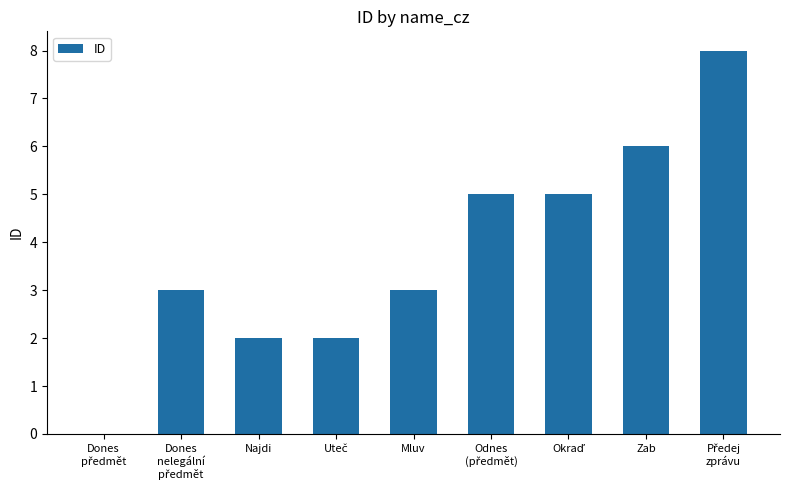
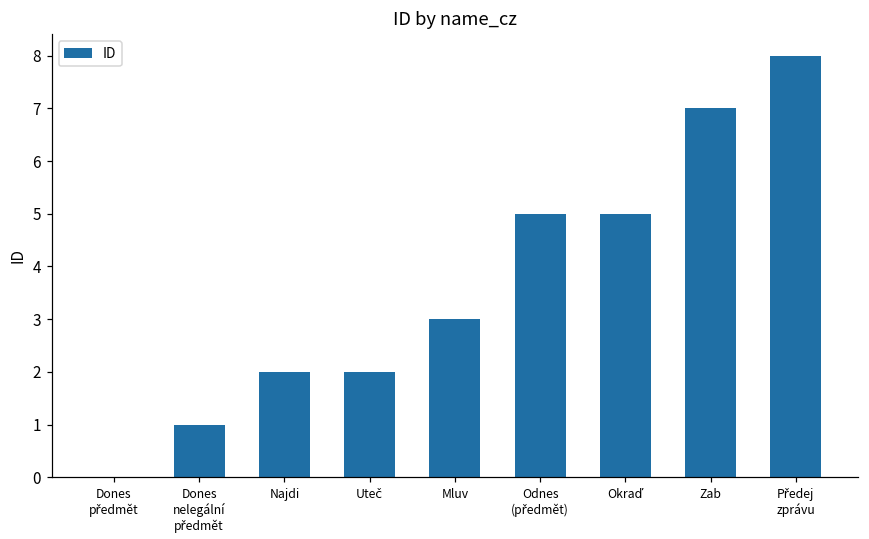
  {
    "Dones předmět": 0,
-   "Dones nelegální předmět": 3,
+   "Dones nelegální předmět": 1,
    "Najdi": 2,
    "Uteč": 2,
    "Mluv": 3,
    "Odnes (předmět)": 5,
    "Okraď": 5,
-   "Zab": 6,
+   "Zab": 7,
    "Předej zprávu": 8
  }
